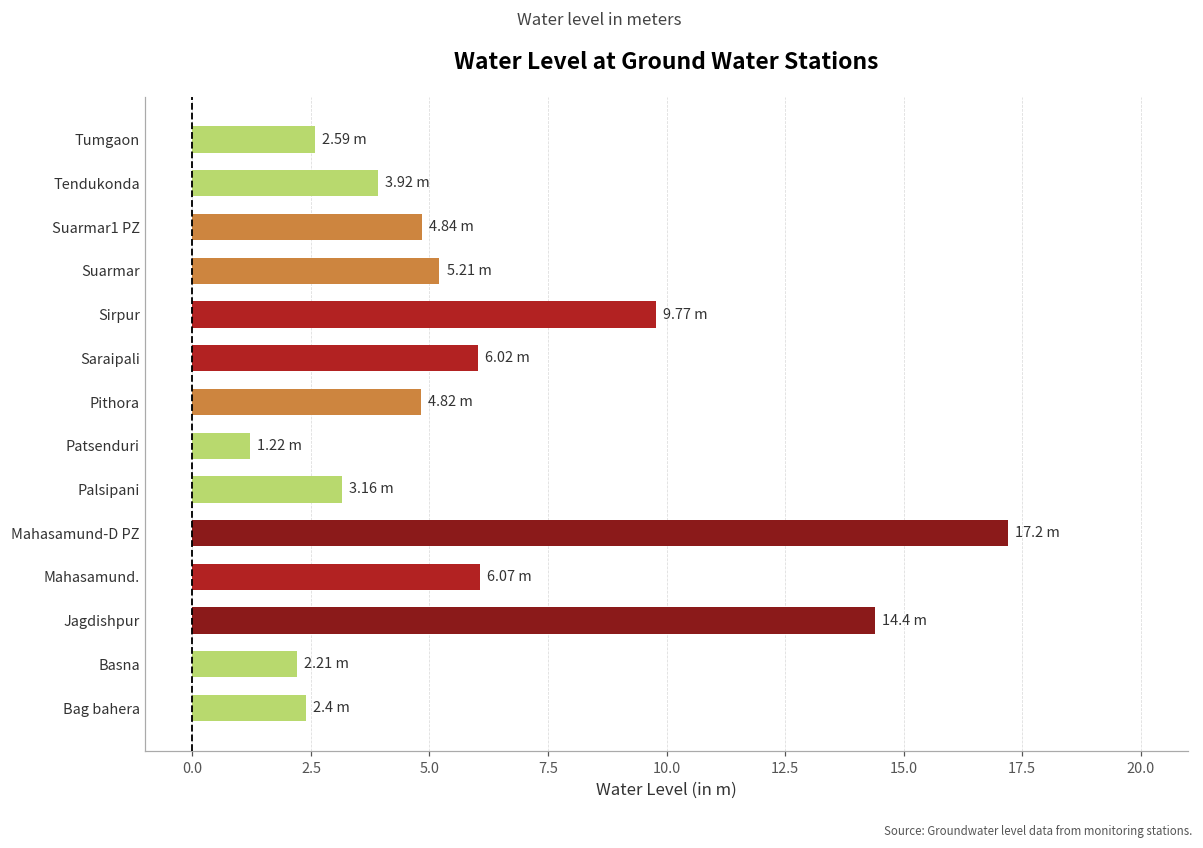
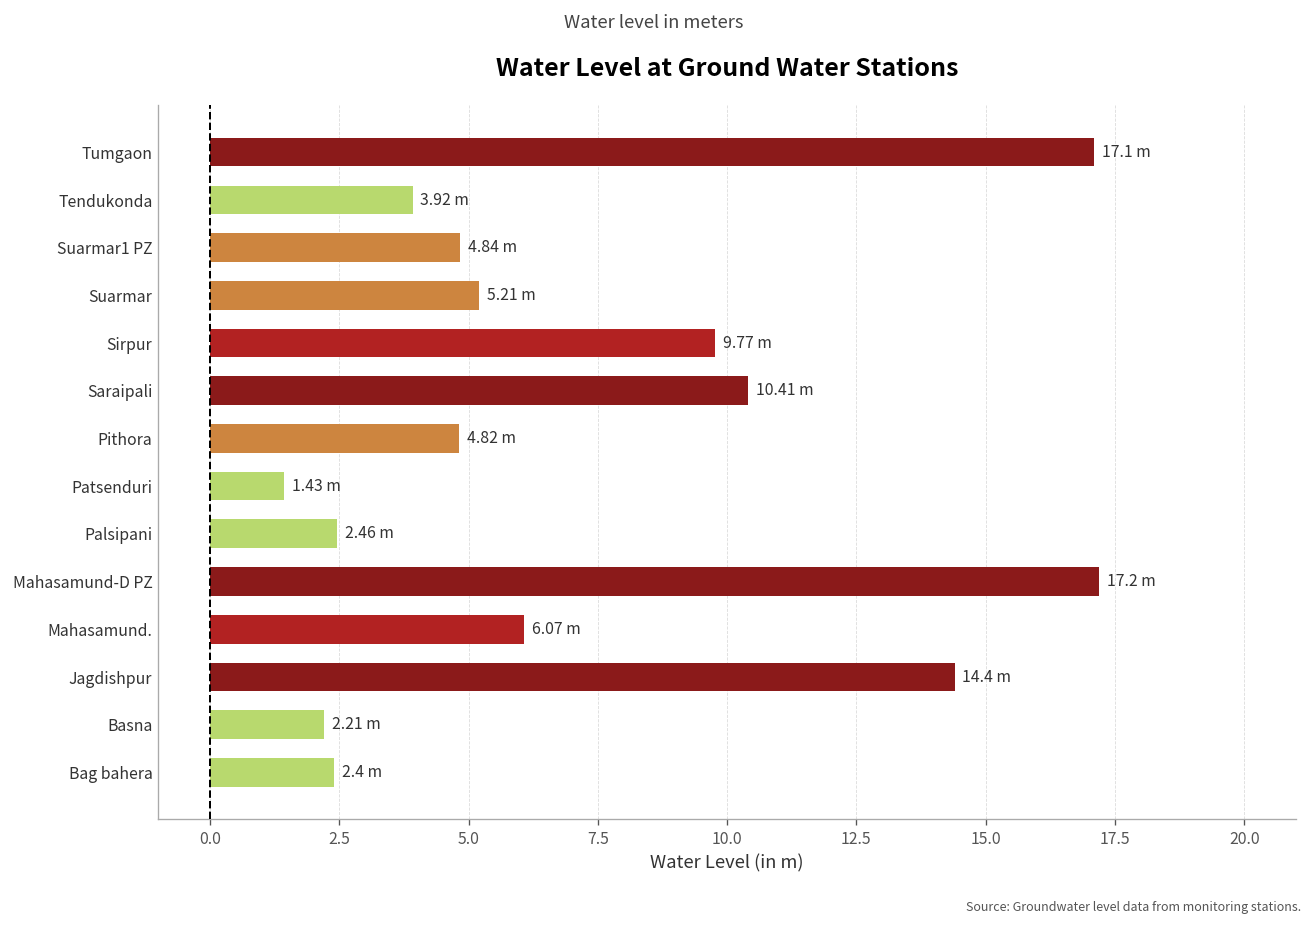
  {
-   "Tumgaon": 2.59,
+   "Tumgaon": 17.1,
    "Tendukonda": 3.92,
    "Suarmar1 PZ": 4.84,
    "Suarmar": 5.21,
    "Sirpur": 9.77,
-   "Saraipali": 6.02,
+   "Saraipali": 10.41,
    "Pithora": 4.82,
-   "Patsenduri": 1.22,
-   "Palsipani": 3.16,
+   "Patsenduri": 1.43,
+   "Palsipani": 2.46,
    "Mahasamund-D PZ": 17.2,
    "Mahasamund.": 6.07,
    "Jagdishpur": 14.4,
    "Basna": 2.21,
    "Bag bahera": 2.4
  }
